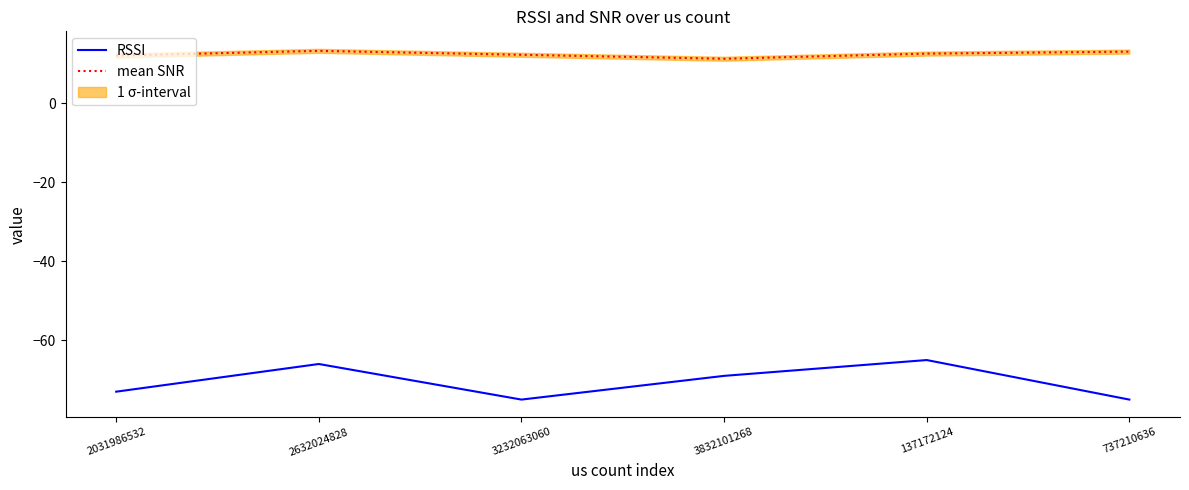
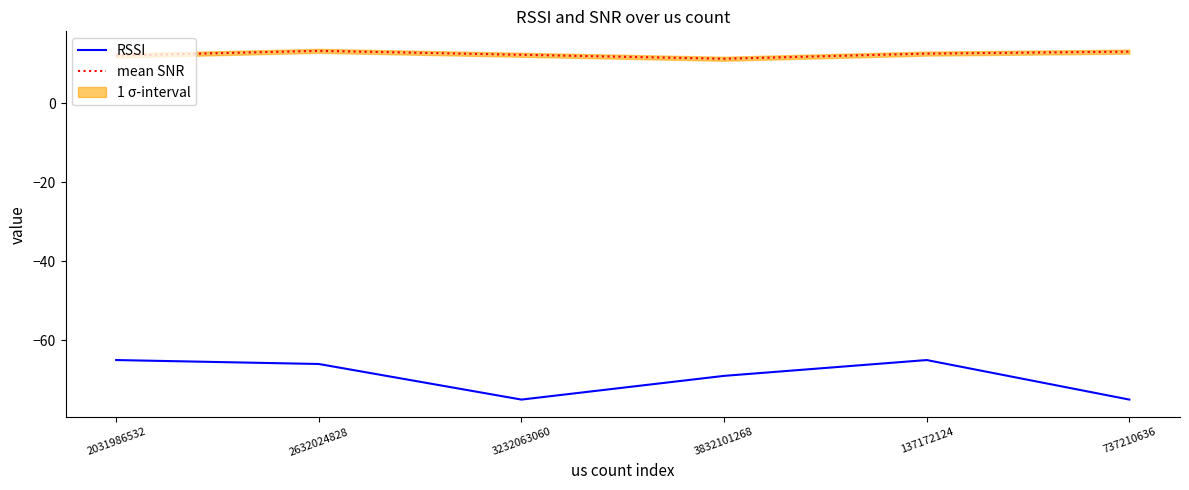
  {
    "RSSI": {
-     "2031986532": -73,
+     "2031986532": -65,
      "2632024828": -66,
      "3232063060": -75,
      "3832101268": -69,
      "137172124": -65,
      "737210636": -75
    }
  }
